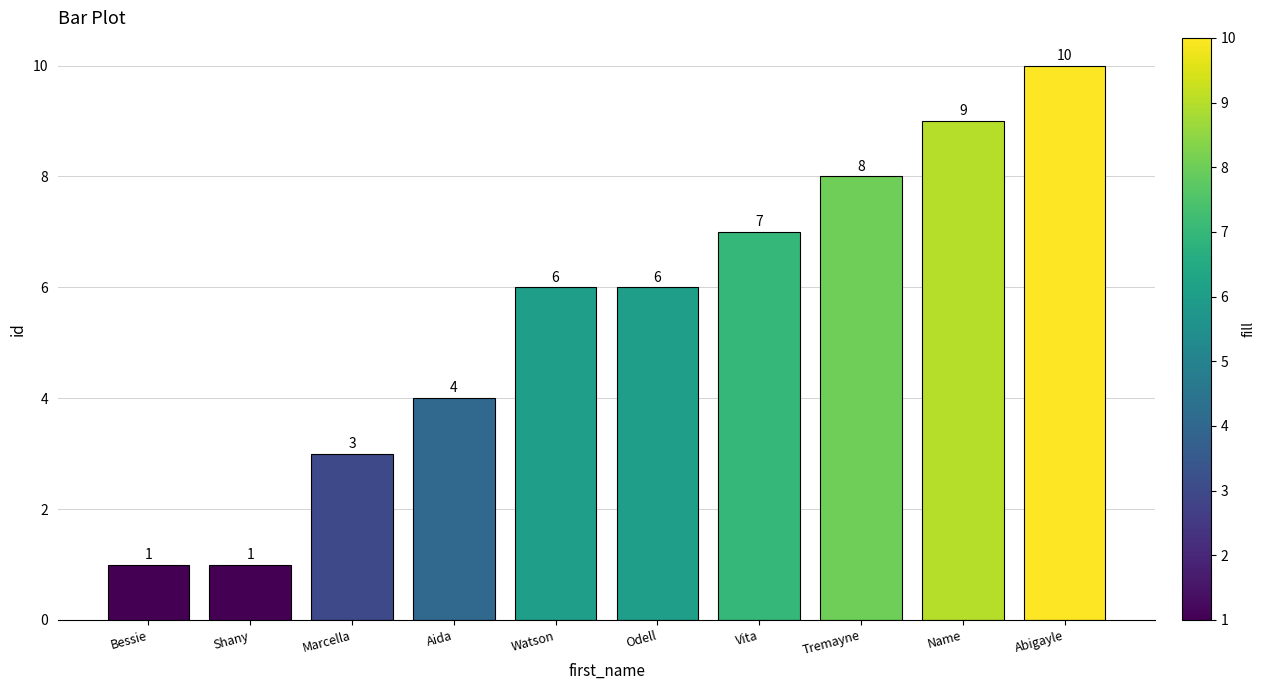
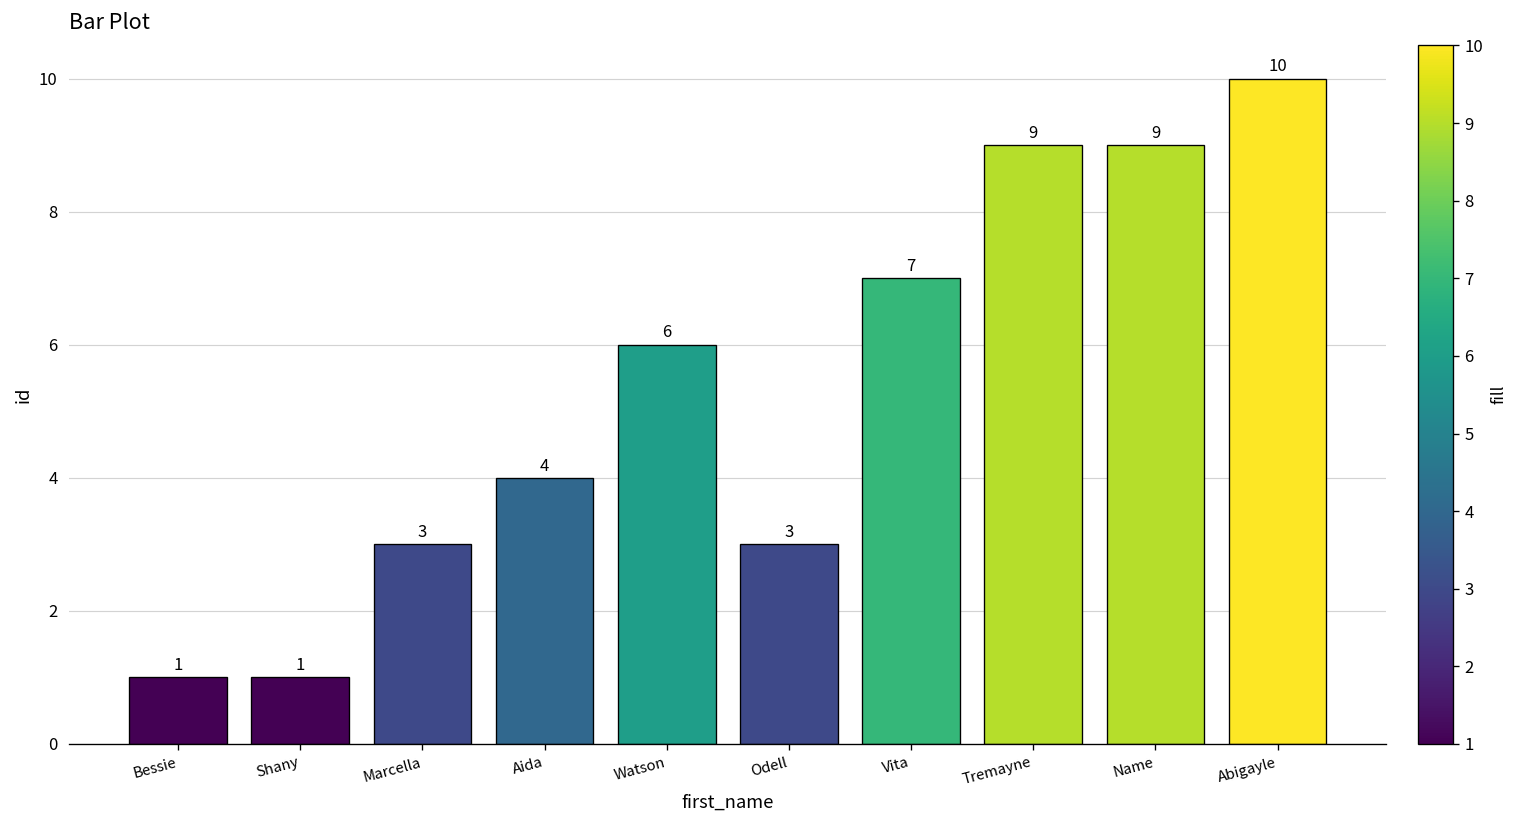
  {
    "Bessie": 1,
    "Shany": 1,
    "Marcella": 3,
    "Aida": 4,
    "Watson": 6,
-   "Odell": 6,
+   "Odell": 3,
    "Vita": 7,
-   "Tremayne": 8,
+   "Tremayne": 9,
    "Name": 9,
    "Abigayle": 10
  }
